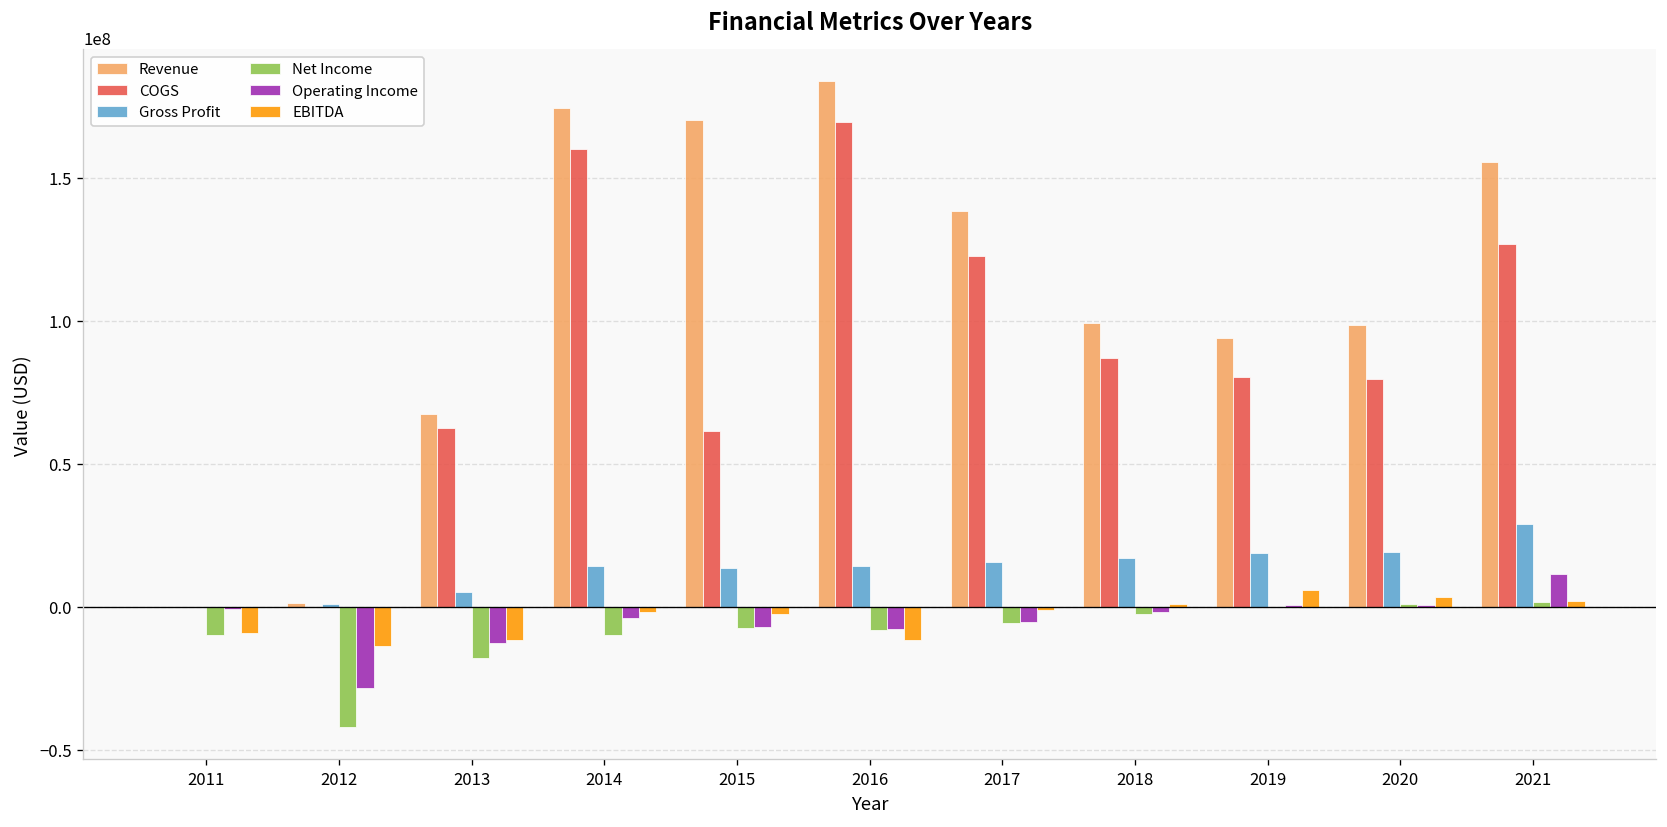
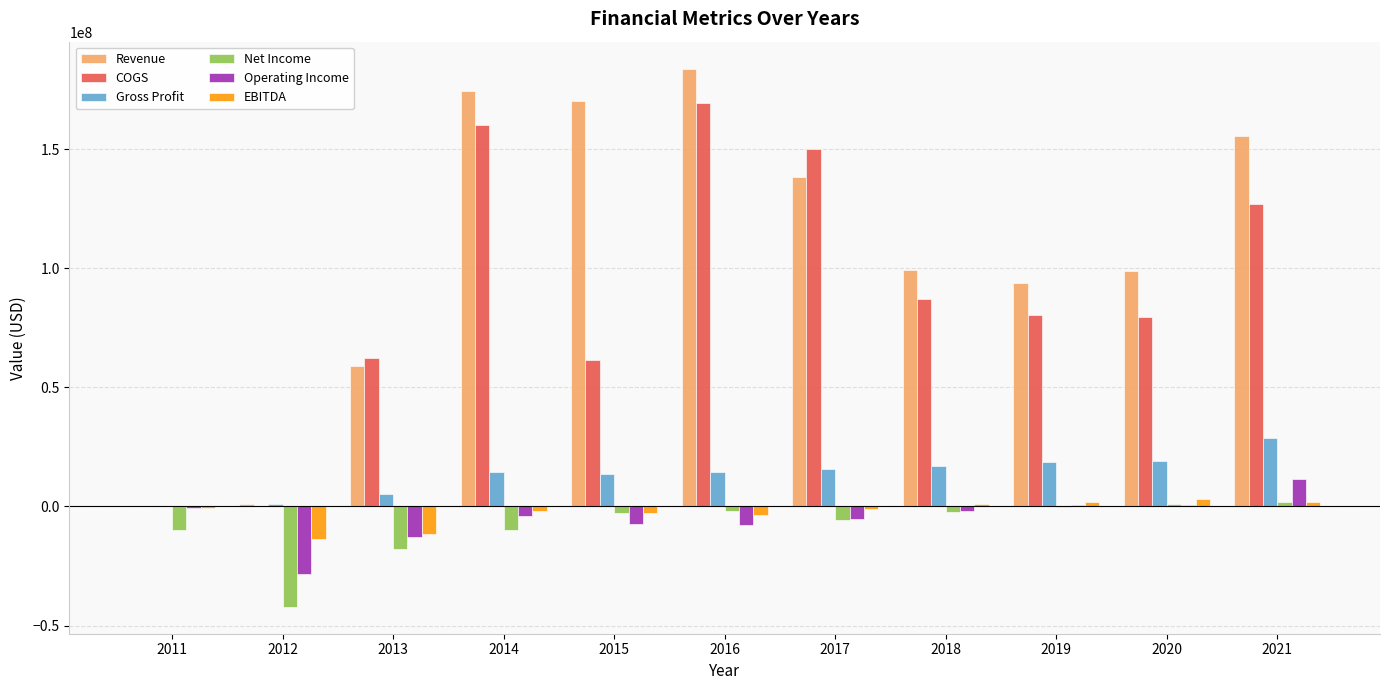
  {
    "Revenue": {
      "2012": 1000000,
-     "2013": 68000000,
+     "2013": 59000000,
      "2014": 174000000,
      "2015": 170000000,
      "2016": 184000000,
      "2017": 138000000,
      "2018": 99000000,
      "2019": 94000000,
      "2020": 99000000,
      "2021": 156000000
    },
    "COGS": {
      "2013": 62000000,
      "2014": 160000000,
      "2015": 62000000,
      "2016": 169000000,
-     "2017": 123000000,
+     "2017": 150000000,
      "2018": 87000000,
      "2019": 80000000,
      "2020": 80000000,
      "2021": 127000000
    },
    "Gross Profit": {
      "2012": 1000000,
      "2013": 5000000,
      "2014": 14000000,
      "2015": 14000000,
      "2016": 14000000,
      "2017": 16000000,
      "2018": 17000000,
      "2019": 19000000,
      "2020": 19000000,
      "2021": 29000000
    },
    "Net Income": {
      "2011": -10000000,
      "2012": -42000000,
      "2013": -18000000,
      "2014": -10000000,
-     "2015": -7000000,
-     "2016": -8000000,
+     "2015": -3000000,
+     "2016": -2000000,
      "2017": -6000000,
      "2018": -2000000,
      "2021": 2000000
    },
    "Operating Income": {
      "2012": -28000000,
      "2013": -13000000,
      "2014": -4000000,
      "2015": -7000000,
      "2016": -8000000,
      "2017": -5000000,
      "2018": -2000000,
      "2021": 11000000
    },
    "EBITDA": {
-     "2011": -9000000,
+     "2011": -1000000,
      "2012": -14000000,
      "2013": -12000000,
      "2014": -2000000,
      "2015": -3000000,
-     "2016": -11000000,
+     "2016": -4000000,
      "2017": -1000000,
-     "2019": 6000000,
+     "2019": 2000000,
      "2020": 3000000,
      "2021": 2000000
    }
  }
